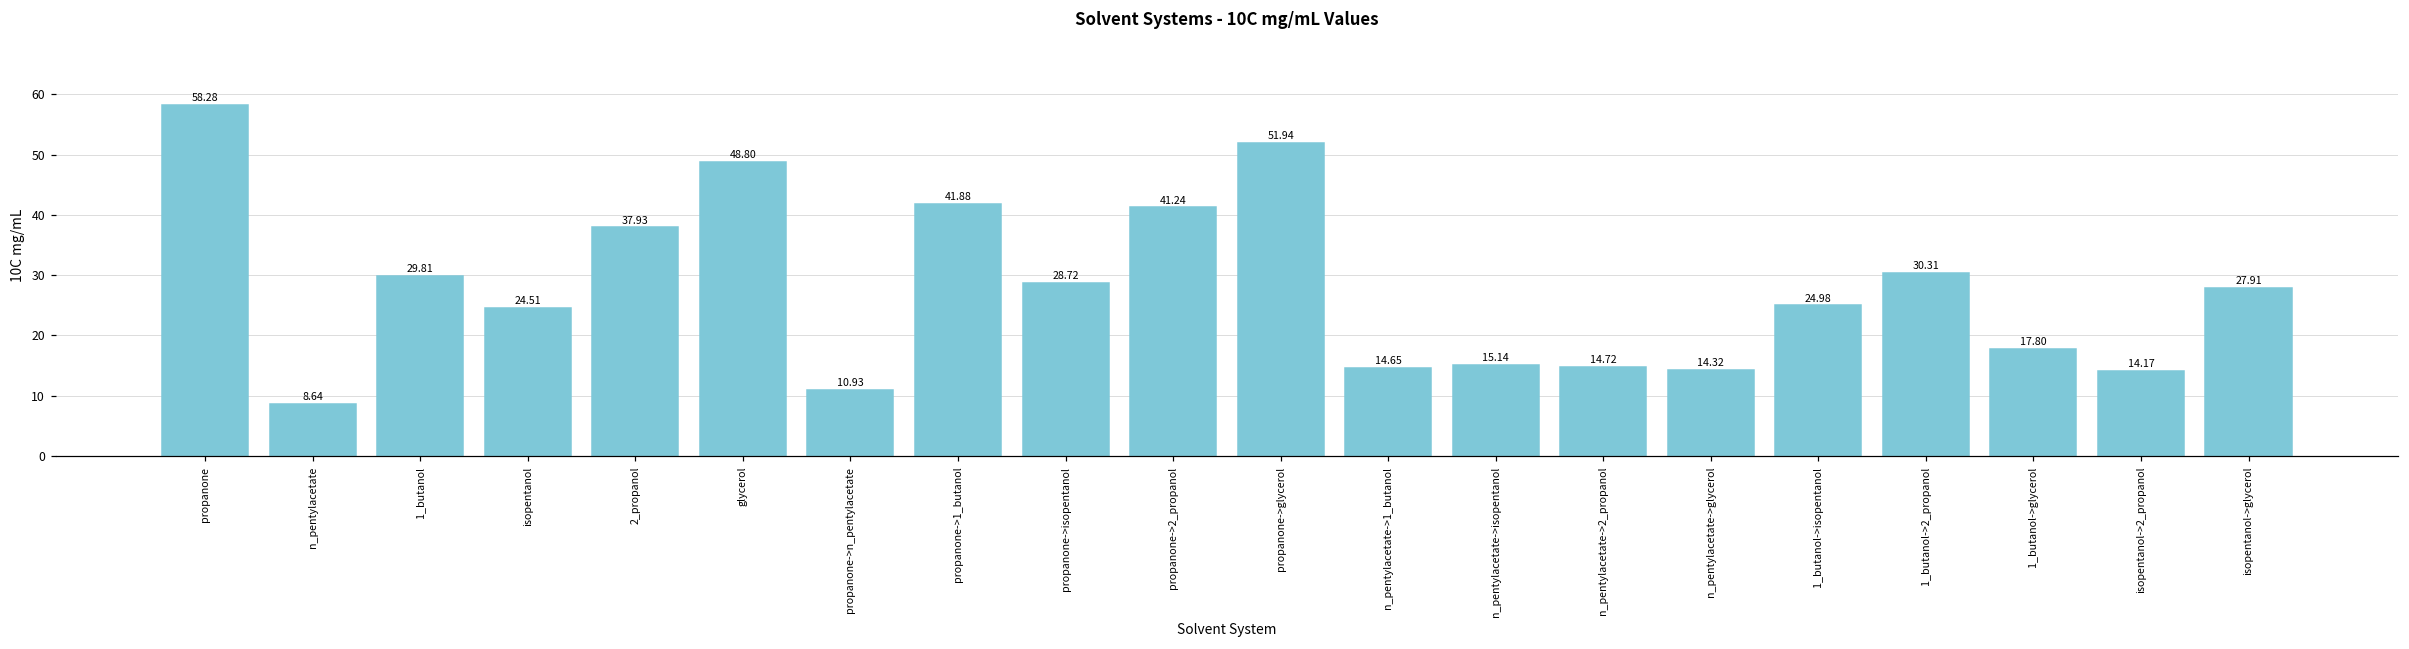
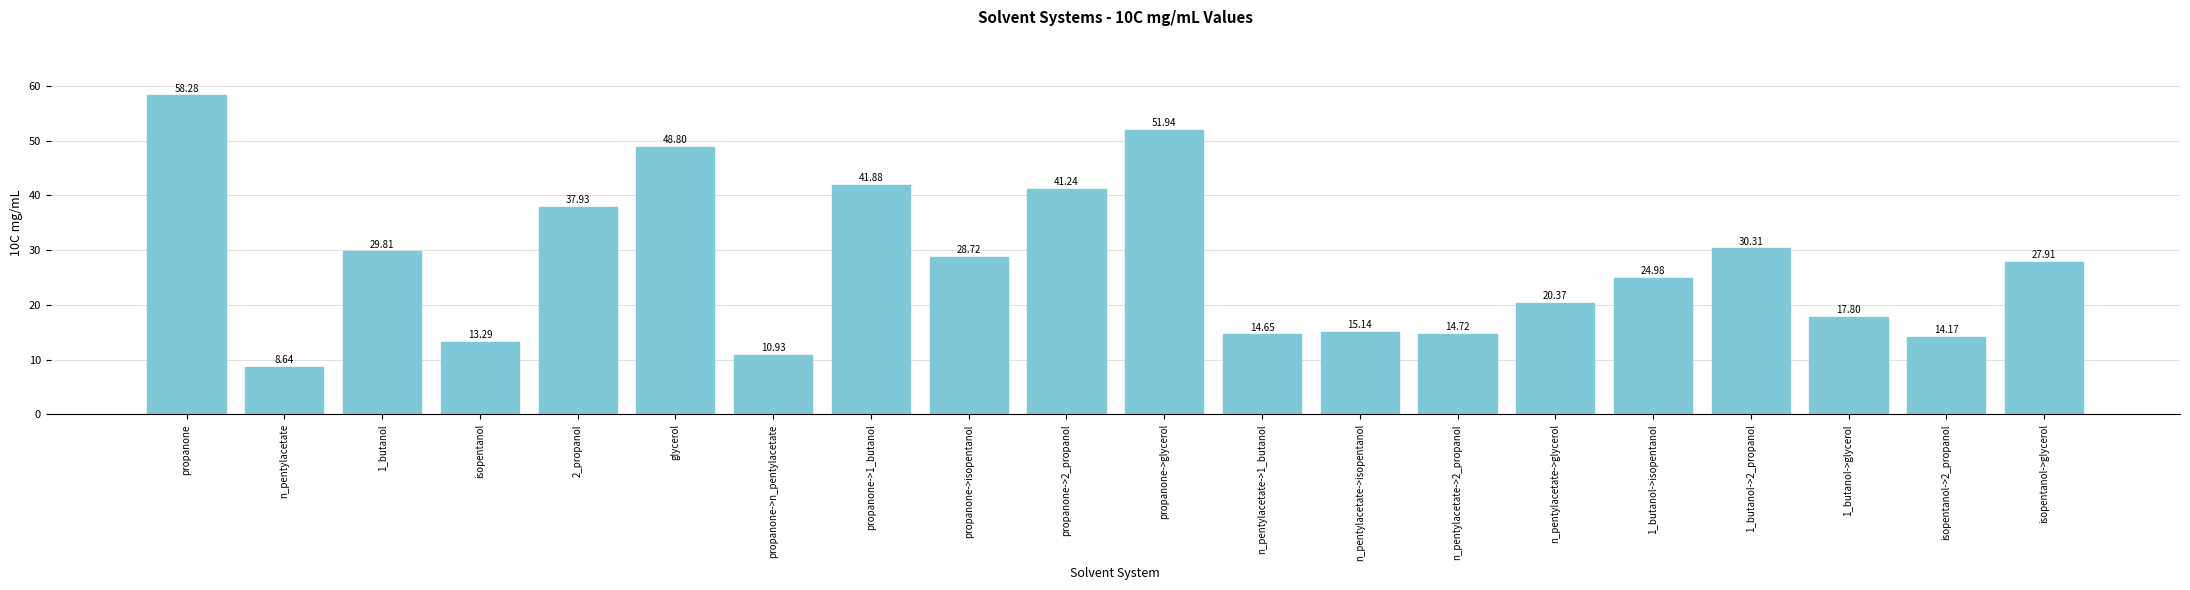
  {
    "propanone": 58.28,
    "n_pentylacetate": 8.64,
    "1_butanol": 29.81,
-   "isopentanol": 24.51,
+   "isopentanol": 13.29,
    "2_propanol": 37.93,
    "glycerol": 48.80,
    "propanone->n_pentylacetate": 10.93,
    "propanone->1_butanol": 41.88,
    "propanone->isopentanol": 28.72,
    "propanone->2_propanol": 41.24,
    "propanone->glycerol": 51.94,
    "n_pentylacetate->1_butanol": 14.65,
    "n_pentylacetate->isopentanol": 15.14,
    "n_pentylacetate->2_propanol": 14.72,
-   "n_pentylacetate->glycerol": 14.32,
+   "n_pentylacetate->glycerol": 20.37,
    "1_butanol->isopentanol": 24.98,
    "1_butanol->2_propanol": 30.31,
    "1_butanol->glycerol": 17.80,
    "isopentanol->2_propanol": 14.17,
    "isopentanol->glycerol": 27.91
  }
